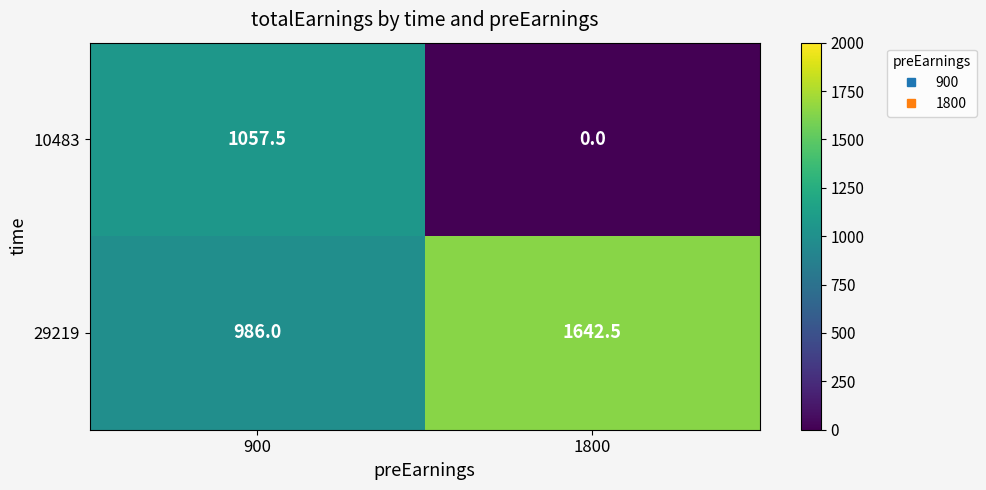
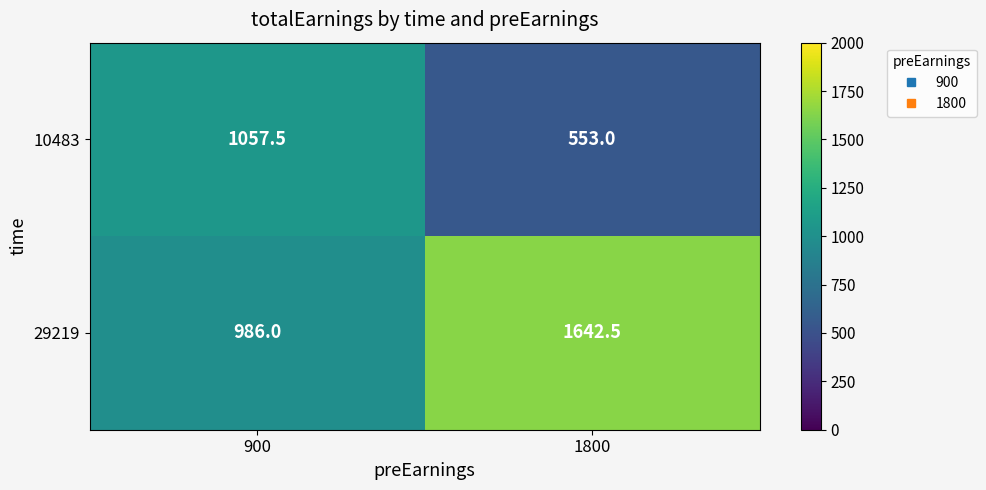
  {
    "10483": {
      "900": 1057.5,
-     "1800": 0.0
+     "1800": 553.0
    },
    "29219": {
      "900": 986.0,
      "1800": 1642.5
    }
  }
